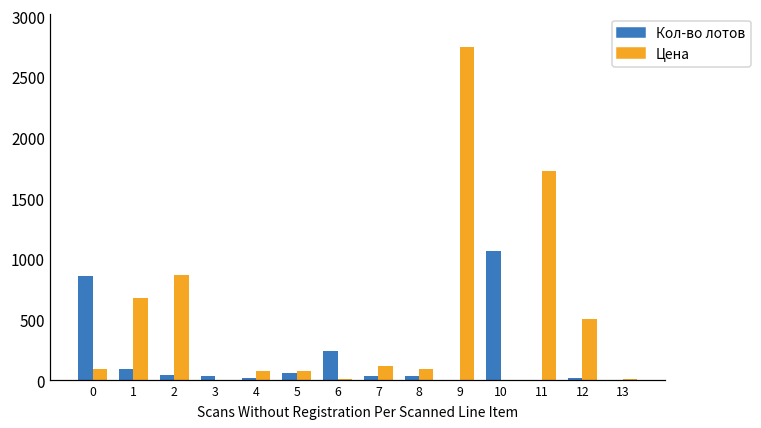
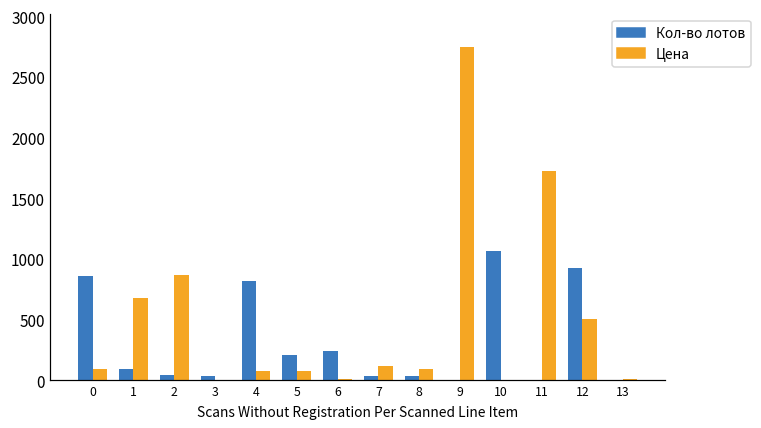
  {
    "Кол-во лотов": {
      "0": 860,
      "1": 90,
      "2": 50,
      "3": 30,
-     "4": 20,
-     "5": 60,
+     "4": 820,
+     "5": 210,
      "6": 240,
      "7": 40,
      "8": 30,
      "10": 1070,
-     "12": 20
+     "12": 930
    },
    "Цена": {
      "0": 90,
      "1": 680,
      "2": 870,
      "4": 80,
      "5": 70,
      "7": 110,
      "8": 90,
      "9": 2750,
      "11": 1720,
      "12": 500
    }
  }
